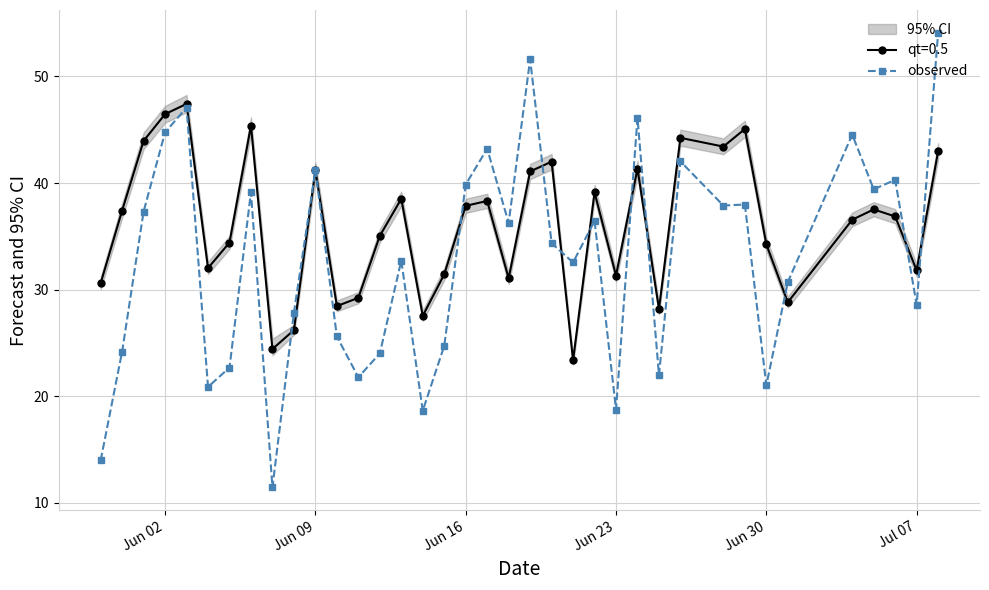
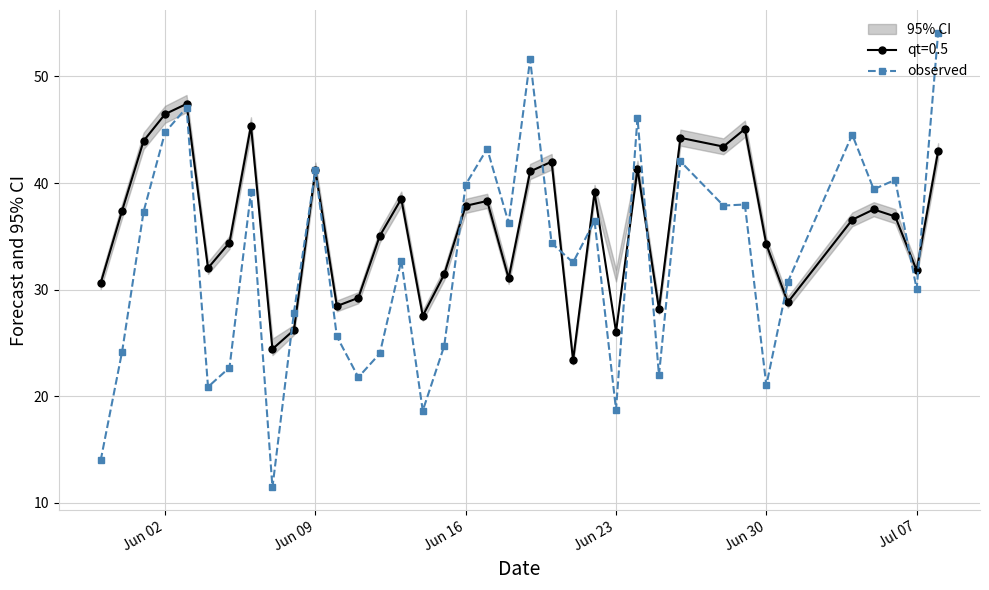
  {
    "qt=0.5": {
      "Jun 02": 46.5,
      "Jun 16": 37.9,
-     "Jun 23": 31.3,
+     "Jun 23": 26.1,
      "Jun 30": 34.3,
      "Jul 07": 31.8
    },
    "observed": {
      "Jun 02": 44.8,
      "Jun 16": 39.9,
      "Jun 23": 18.8,
      "Jun 30": 21.0,
-     "Jul 07": 28.6
+     "Jul 07": 30.1
    }
  }
